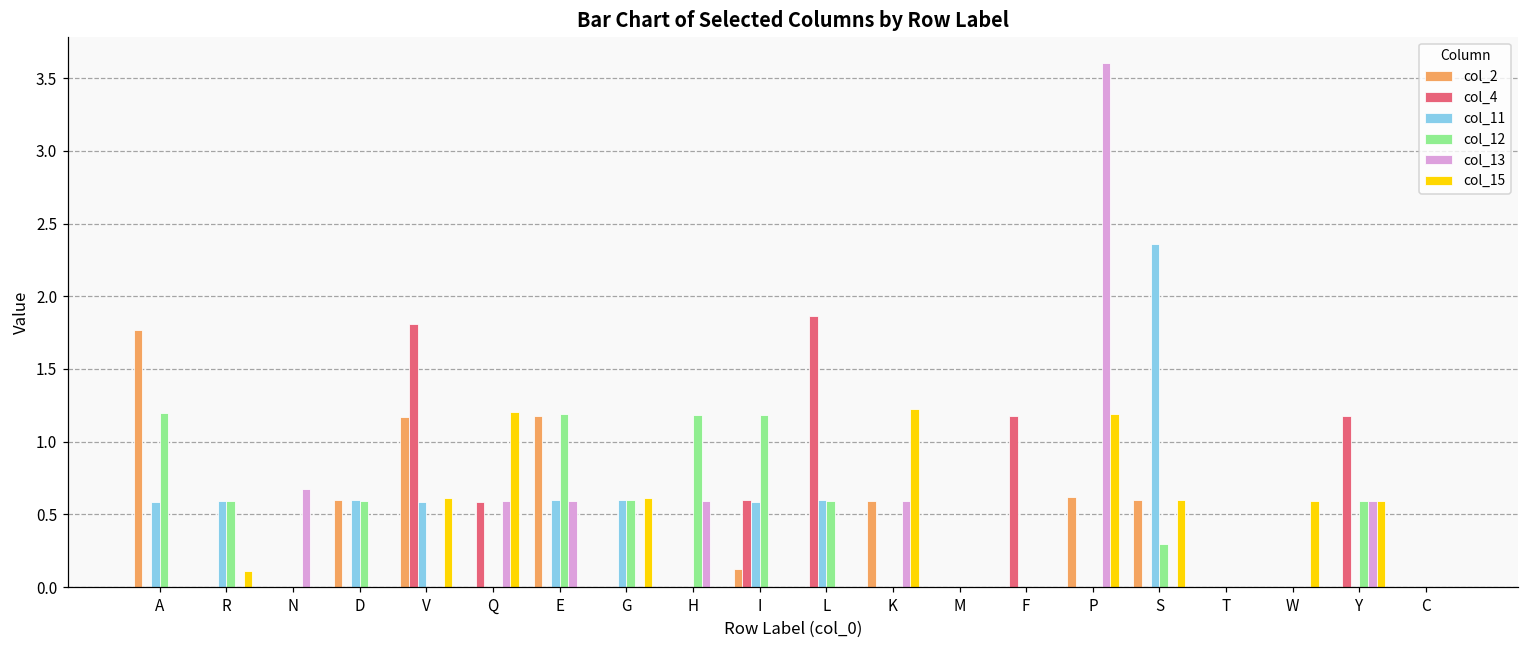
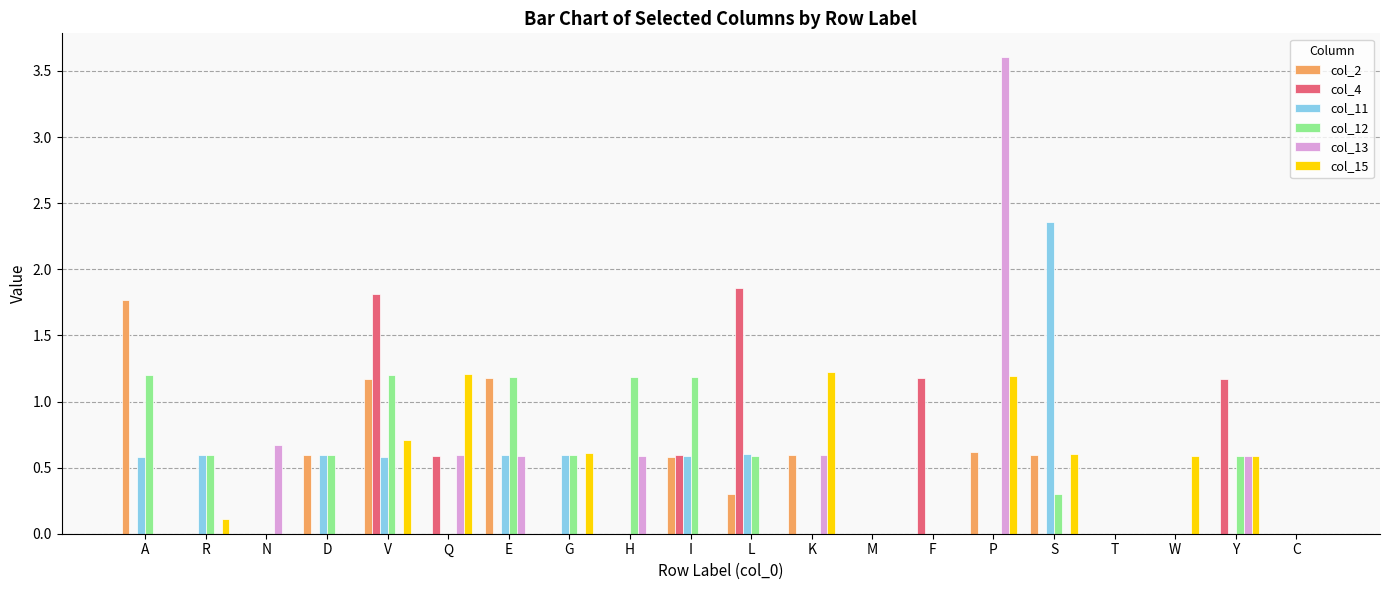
  {
    "col_2": {
      "A": 1.76,
      "R": 0.00,
      "N": 0.00,
      "D": 0.60,
      "V": 1.17,
      "Q": 0.00,
      "E": 1.18,
      "G": 0.00,
      "H": 0.00,
-     "I": 0.12,
-     "L": 0.0,
+     "I": 0.58,
+     "L": 0.3,
      "K": 0.59,
      "M": 0.00,
      "F": 0.00,
      "P": 0.62,
      "S": 0.60,
      "T": 0.00,
      "W": 0.00,
      "Y": 0.00,
      "C": 0.00
    },
    "col_4": {
      "A": 0.00,
      "R": 0.00,
      "N": 0.00,
      "D": 0.00,
      "V": 1.81,
      "Q": 0.59,
      "E": 0.00,
      "G": 0.00,
      "H": 0.00,
      "I": 0.60,
      "L": 1.86,
      "K": 0.00,
      "M": 0.00,
      "F": 1.18,
      "P": 0.00,
      "S": 0.00,
      "T": 0.00,
      "W": 0.00,
      "Y": 1.17,
      "C": 0.00
    },
    "col_11": {
      "A": 0.58,
      "R": 0.59,
      "N": 0.00,
      "D": 0.60,
      "V": 0.58,
      "Q": 0.00,
      "E": 0.60,
      "G": 0.60,
      "H": 0.00,
      "I": 0.59,
      "L": 0.60,
      "K": 0.00,
      "M": 0.00,
      "F": 0.00,
      "P": 0.00,
      "S": 2.36,
      "T": 0.00,
      "W": 0.00,
      "Y": 0.00,
      "C": 0.00
    },
    "col_12": {
      "A": 1.2,
      "R": 0.6,
      "N": 0.0,
      "D": 0.6,
-     "V": 0.0,
+     "V": 1.2,
      "Q": 0.0,
      "E": 1.2,
      "G": 0.6,
      "H": 1.2,
      "I": 1.2,
      "L": 0.6,
      "K": 0.0,
      "M": 0.0,
      "F": 0.0,
      "P": 0.0,
      "S": 0.3,
      "T": 0.0,
      "W": 0.0,
      "Y": 0.6,
      "C": 0.0
    },
    "col_13": {
      "A": 0.00,
      "R": 0.00,
      "N": 0.67,
      "D": 0.00,
      "V": 0.00,
      "Q": 0.60,
      "E": 0.59,
      "G": 0.00,
      "H": 0.59,
      "I": 0.00,
      "L": 0.00,
      "K": 0.59,
      "M": 0.00,
      "F": 0.00,
      "P": 3.60,
      "S": 0.00,
      "T": 0.00,
      "W": 0.00,
      "Y": 0.59,
      "C": 0.00
    },
    "col_15": {
      "A": 0.00,
      "R": 0.11,
      "N": 0.00,
      "D": 0.00,
-     "V": 0.61,
+     "V": 0.71,
      "Q": 1.20,
      "E": 0.00,
      "G": 0.61,
      "H": 0.00,
      "I": 0.00,
      "L": 0.00,
      "K": 1.23,
      "M": 0.00,
      "F": 0.00,
      "P": 1.19,
      "S": 0.60,
      "T": 0.00,
      "W": 0.59,
      "Y": 0.59,
      "C": 0.00
    }
  }
